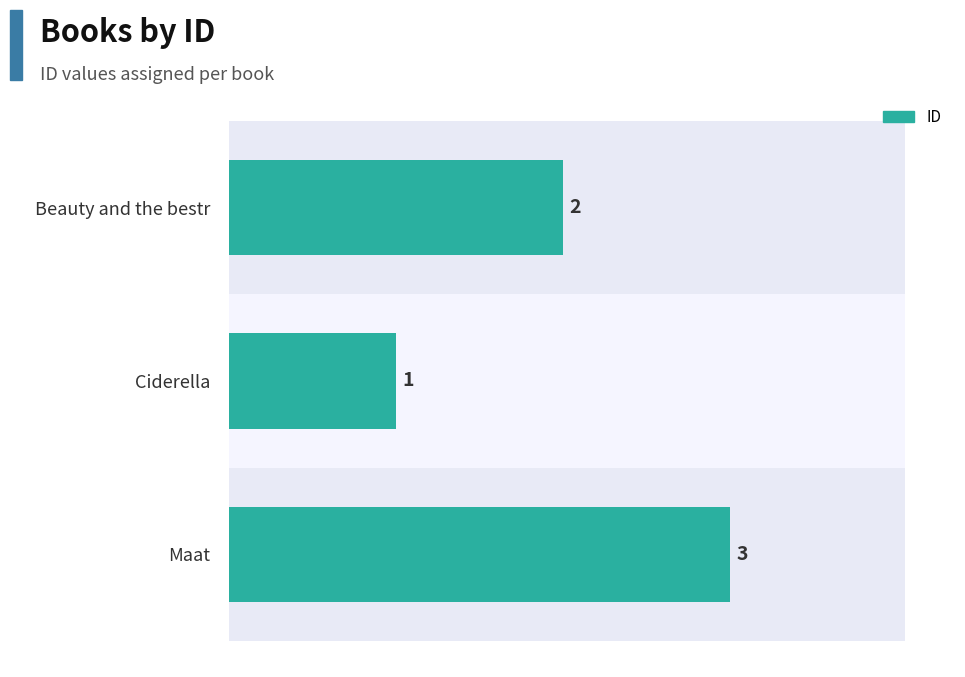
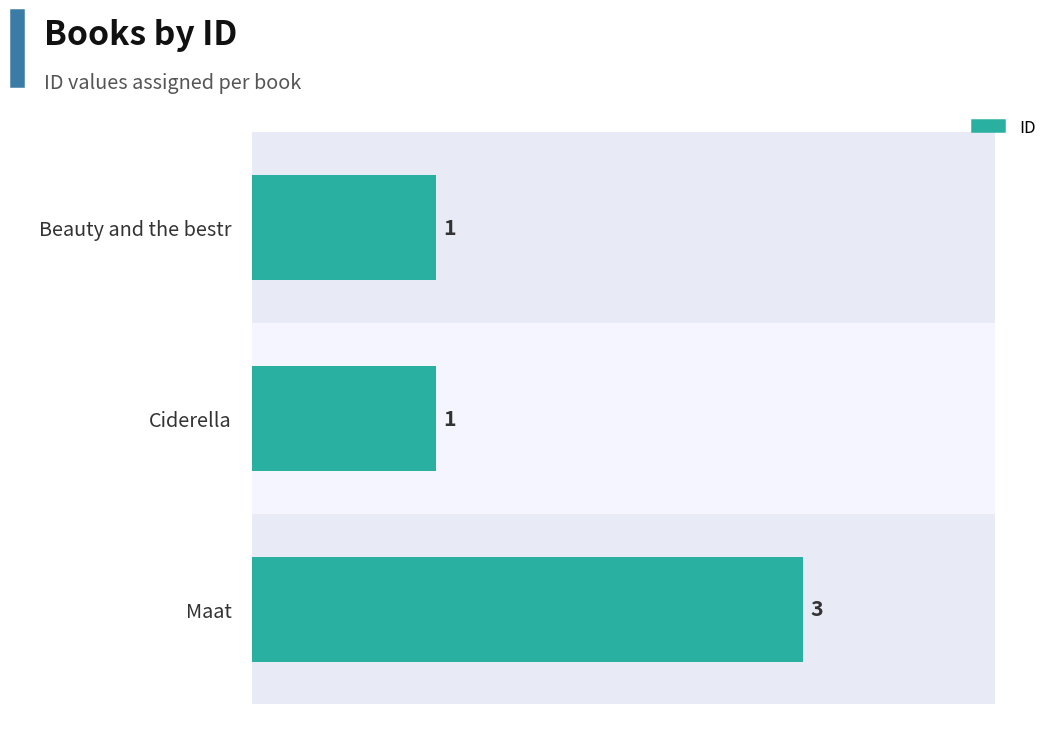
  {
-   "Beauty and the bestr": 2,
+   "Beauty and the bestr": 1,
    "Ciderella": 1,
    "Maat": 3
  }
